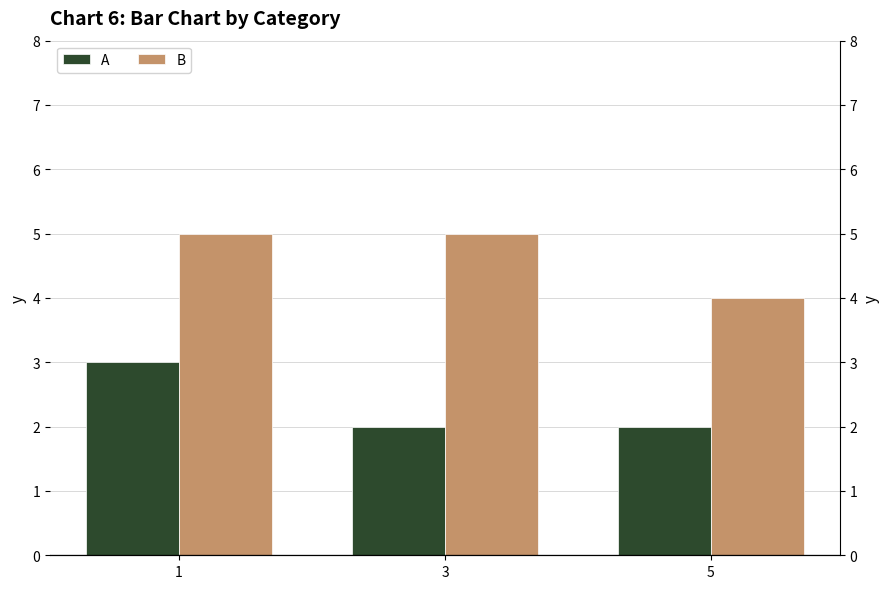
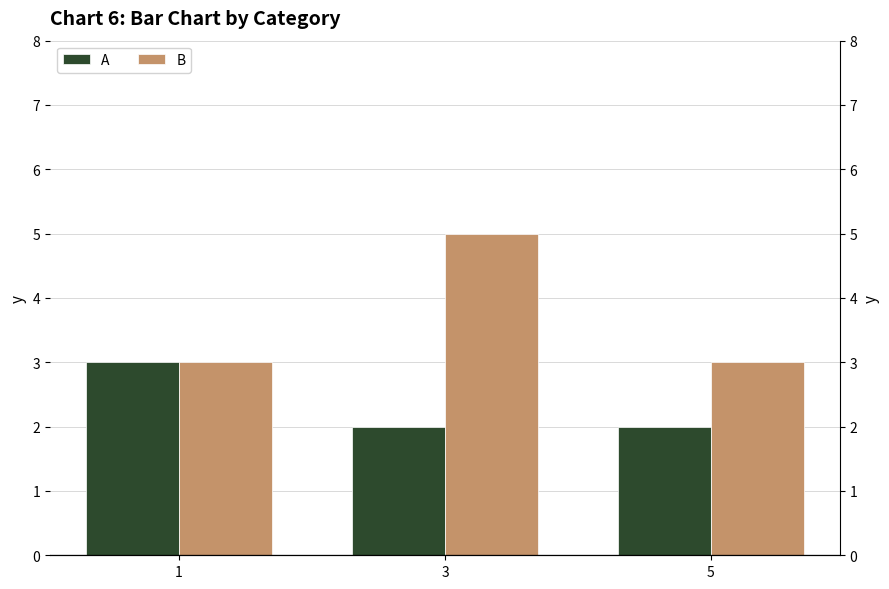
  {
    "A": {
      "1": 3,
      "3": 2,
      "5": 2
    },
    "B": {
-     "1": 5,
+     "1": 3,
      "3": 5,
-     "5": 4
+     "5": 3
    }
  }
